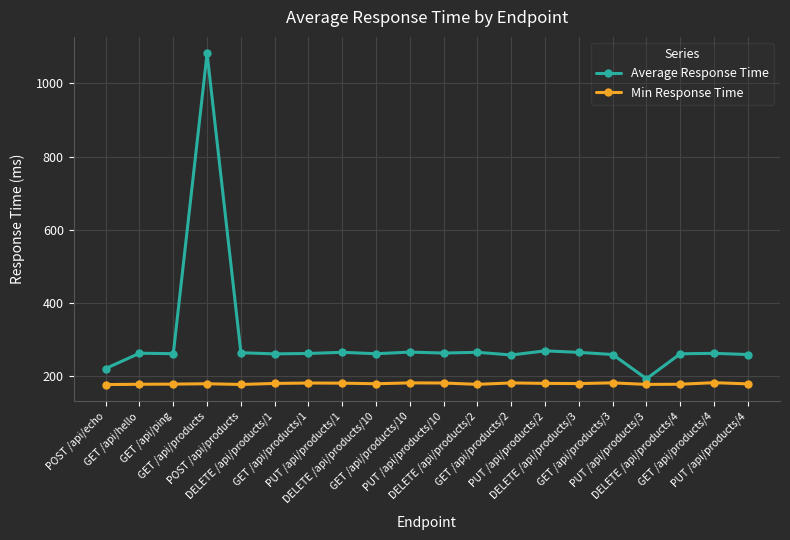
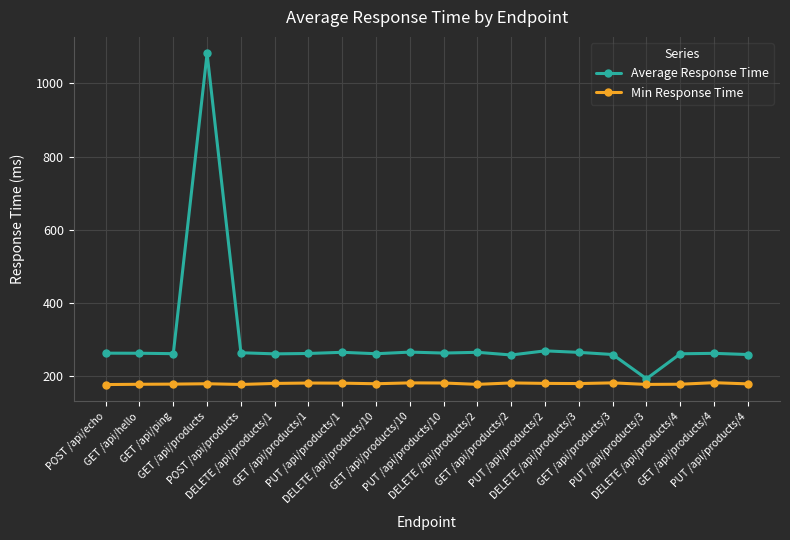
  {
    "Average Response Time": {
-     "POST /api/echo": 220,
+     "POST /api/echo": 260,
      "GET /api/hello": 260,
      "GET /api/ping": 260,
      "GET /api/products": 1080,
      "POST /api/products": 260,
      "DELETE /api/products/1": 260,
      "GET /api/products/1": 260,
      "PUT /api/products/1": 270,
      "DELETE /api/products/10": 260,
      "GET /api/products/10": 270,
      "PUT /api/products/10": 260,
      "DELETE /api/products/2": 270,
      "GET /api/products/2": 260,
      "PUT /api/products/2": 270,
      "DELETE /api/products/3": 260,
      "GET /api/products/3": 260,
      "PUT /api/products/3": 190,
      "DELETE /api/products/4": 260,
      "GET /api/products/4": 260,
      "PUT /api/products/4": 260
    },
    "Min Response Time": {
      "POST /api/echo": 180,
      "GET /api/hello": 180,
      "GET /api/ping": 180,
      "GET /api/products": 180,
      "POST /api/products": 180,
      "DELETE /api/products/1": 180,
      "GET /api/products/1": 180,
      "PUT /api/products/1": 180,
      "DELETE /api/products/10": 180,
      "GET /api/products/10": 180,
      "PUT /api/products/10": 180,
      "DELETE /api/products/2": 180,
      "GET /api/products/2": 180,
      "PUT /api/products/2": 180,
      "DELETE /api/products/3": 180,
      "GET /api/products/3": 180,
      "PUT /api/products/3": 180,
      "DELETE /api/products/4": 180,
      "GET /api/products/4": 180,
      "PUT /api/products/4": 180
    }
  }
